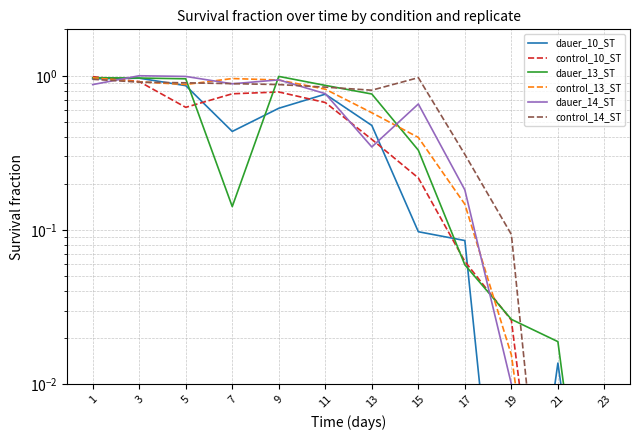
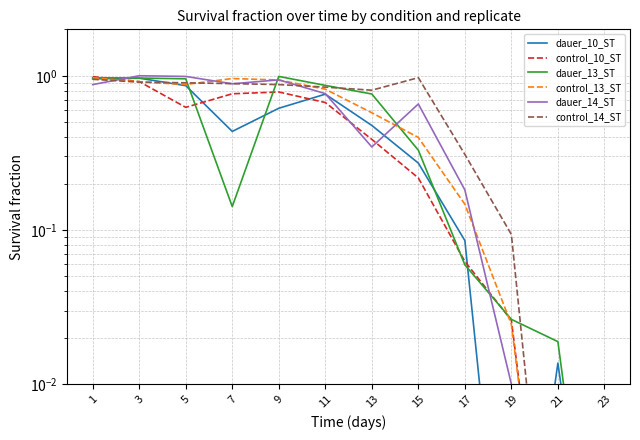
  {
    "dauer_10_ST": {
      "7": 0.44,
      "9": 0.62,
      "13": 0.48,
-     "15": 0.10,
+     "15": 0.27,
      "17": 0.09,
      "21": 0.014
    },
    "control_10_ST": {
      "5": 0.62,
      "7": 0.8,
      "9": 0.8,
      "11": 0.7,
      "13": 0.39,
      "15": 0.22,
      "17": 0.063
    },
    "dauer_13_ST": {
      "7": 0.14,
      "9": 1.0,
      "13": 0.8,
      "15": 0.33,
      "17": 0.059,
      "21": 0.019
    },
    "control_13_ST": {
      "7": 1.0,
      "13": 0.58,
      "15": 0.40,
      "17": 0.15,
-     "19": 0.015
+     "19": 0.024
    },
    "dauer_14_ST": {
      "1": 0.9,
      "13": 0.35,
      "15": 0.66,
      "17": 0.18,
      "19": 0.010
    },
    "control_14_ST": {
      "9": 0.9,
      "13": 0.8,
      "15": 1.0,
      "17": 0.31,
      "19": 0.09
    }
  }
